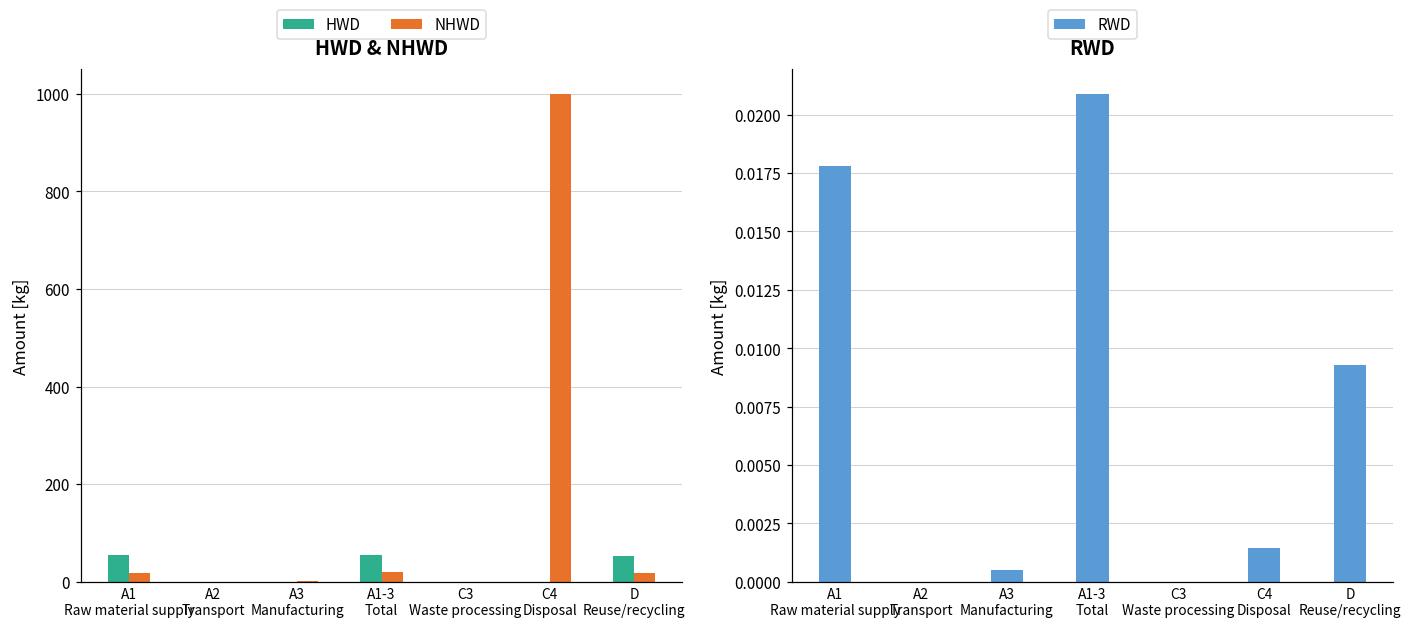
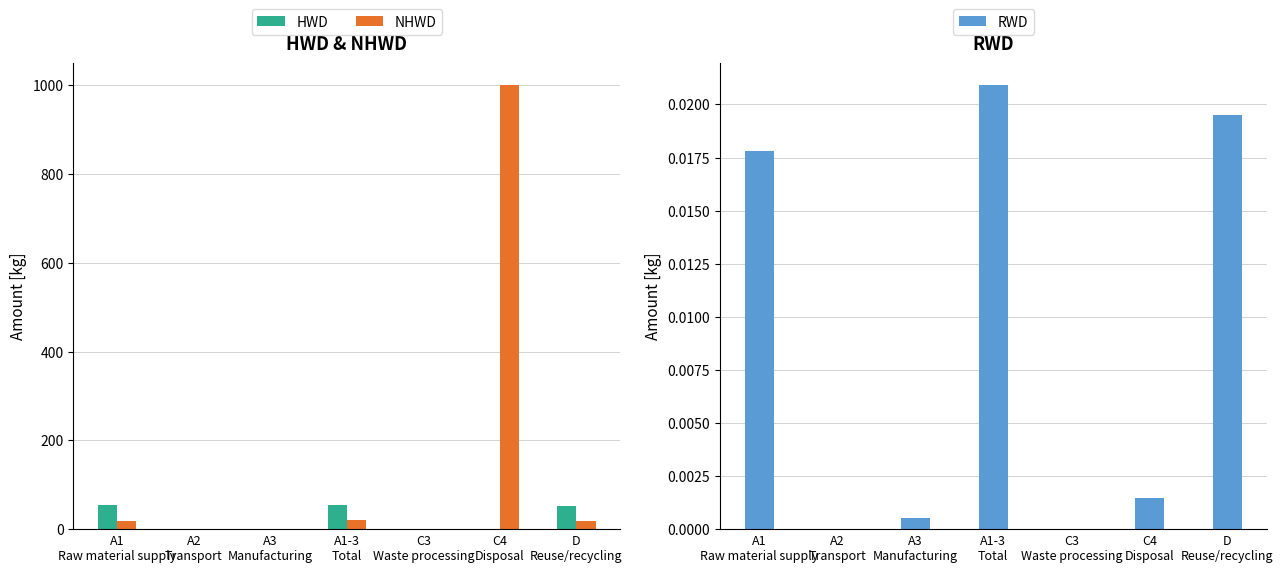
  {
    "RWD": {
      "A1 Raw material supply": 0.0178,
      "A3 Manufacturing": 0.0005,
      "A1-3 Total": 0.0209,
      "C3 Waste processing": 0.0000,
      "C4 Disposal": 0.0015,
-     "D Reuse/recycling": 0.0093
+     "D Reuse/recycling": 0.0195
    }
  }
